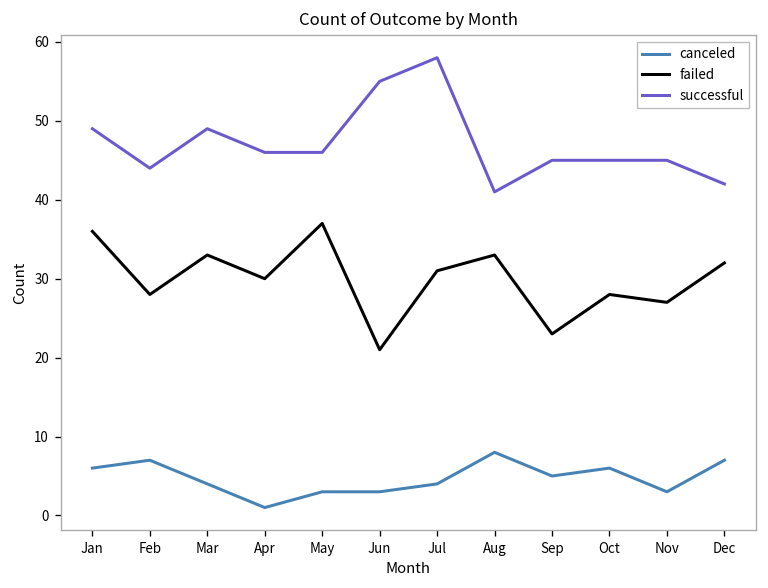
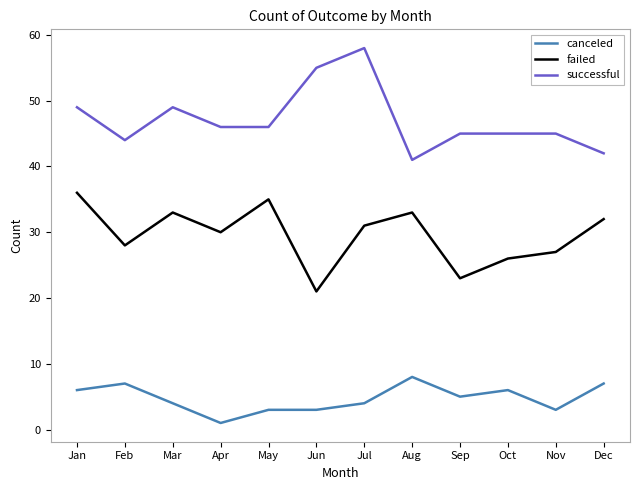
  {
    "failed": {
      "Jan": 36,
      "Feb": 28,
      "Mar": 33,
      "Apr": 30,
-     "May": 37,
+     "May": 35,
      "Jun": 21,
      "Jul": 31,
      "Aug": 33,
      "Sep": 23,
-     "Oct": 28,
+     "Oct": 26,
      "Nov": 27,
      "Dec": 32
    }
  }
